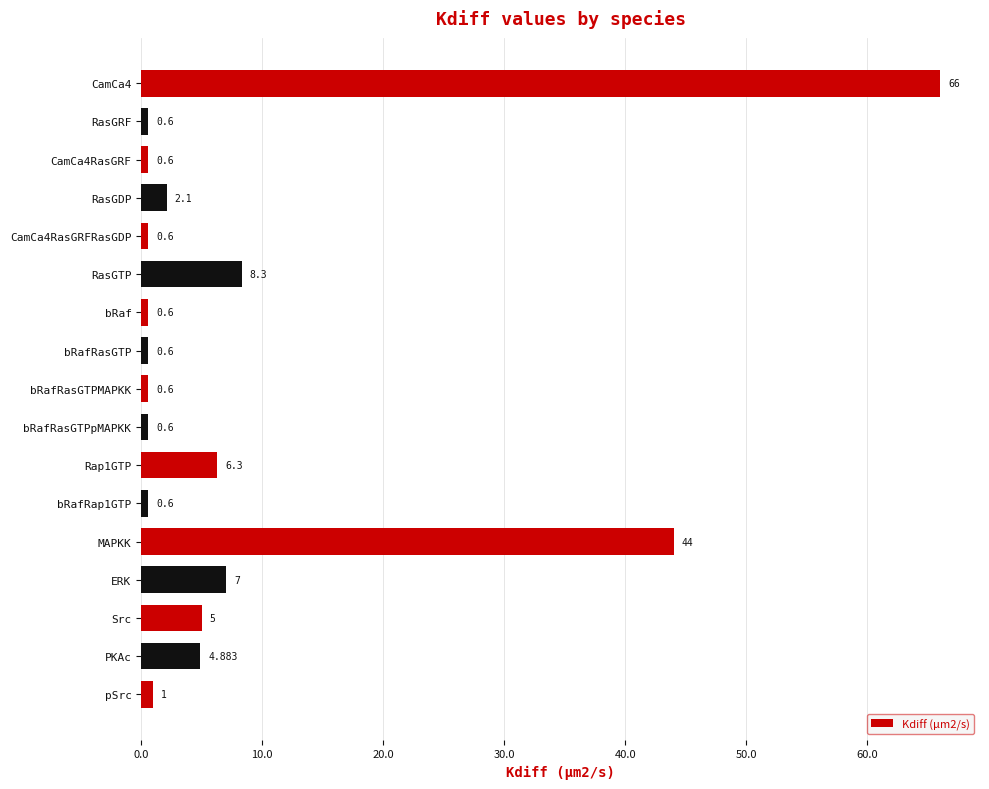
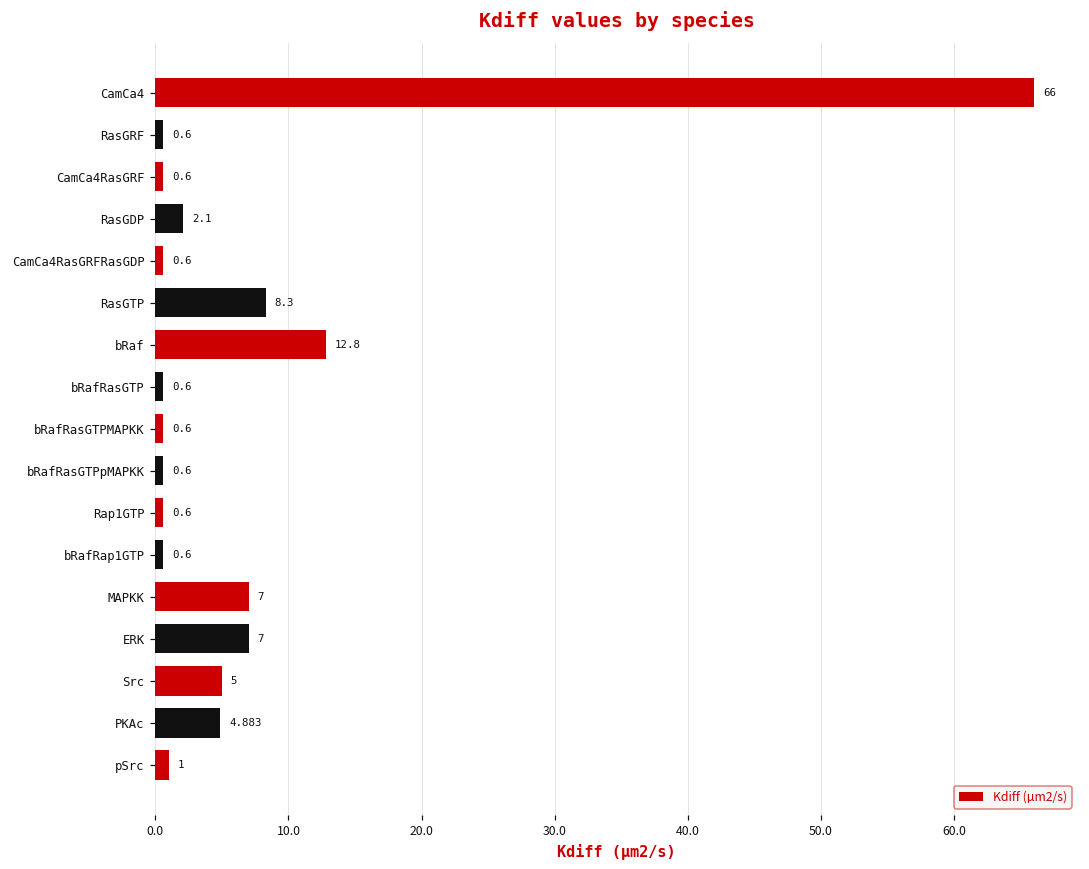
  {
    "CamCa4": 66,
    "RasGRF": 0.6,
    "CamCa4RasGRF": 0.6,
    "RasGDP": 2.1,
    "CamCa4RasGRFRasGDP": 0.6,
    "RasGTP": 8.3,
-   "bRaf": 0.6,
+   "bRaf": 12.8,
    "bRafRasGTP": 0.6,
    "bRafRasGTPMAPKK": 0.6,
    "bRafRasGTPpMAPKK": 0.6,
-   "Rap1GTP": 6.3,
+   "Rap1GTP": 0.6,
    "bRafRap1GTP": 0.6,
-   "MAPKK": 44,
+   "MAPKK": 7,
    "ERK": 7,
    "Src": 5,
    "PKAc": 4.883,
    "pSrc": 1
  }
